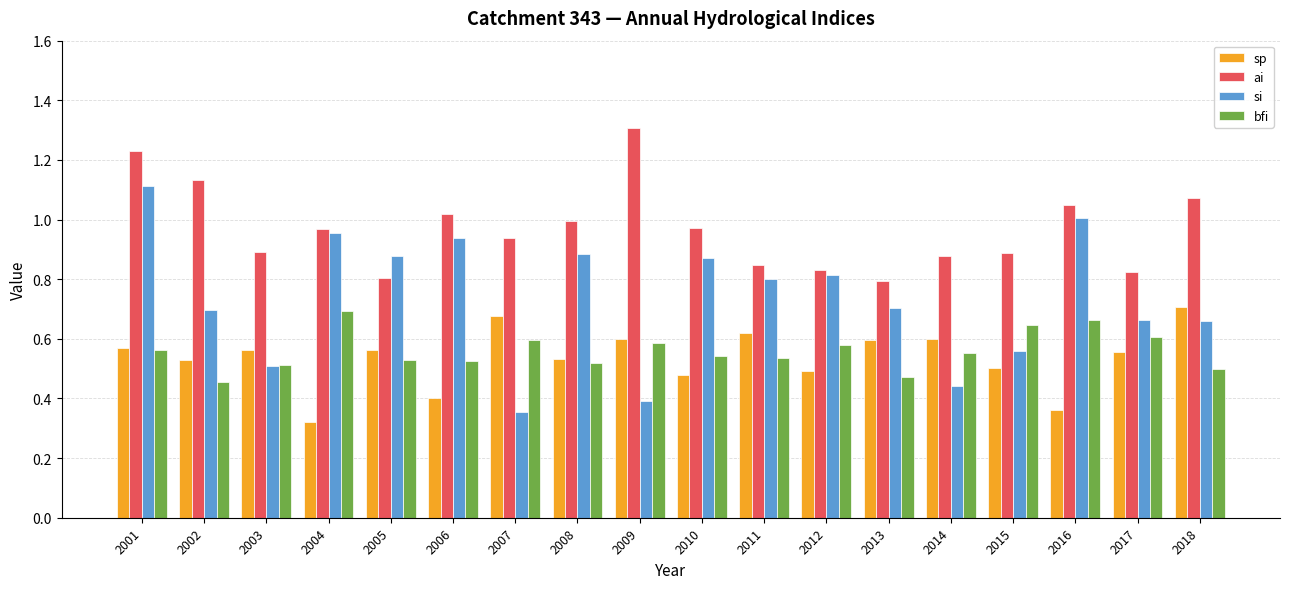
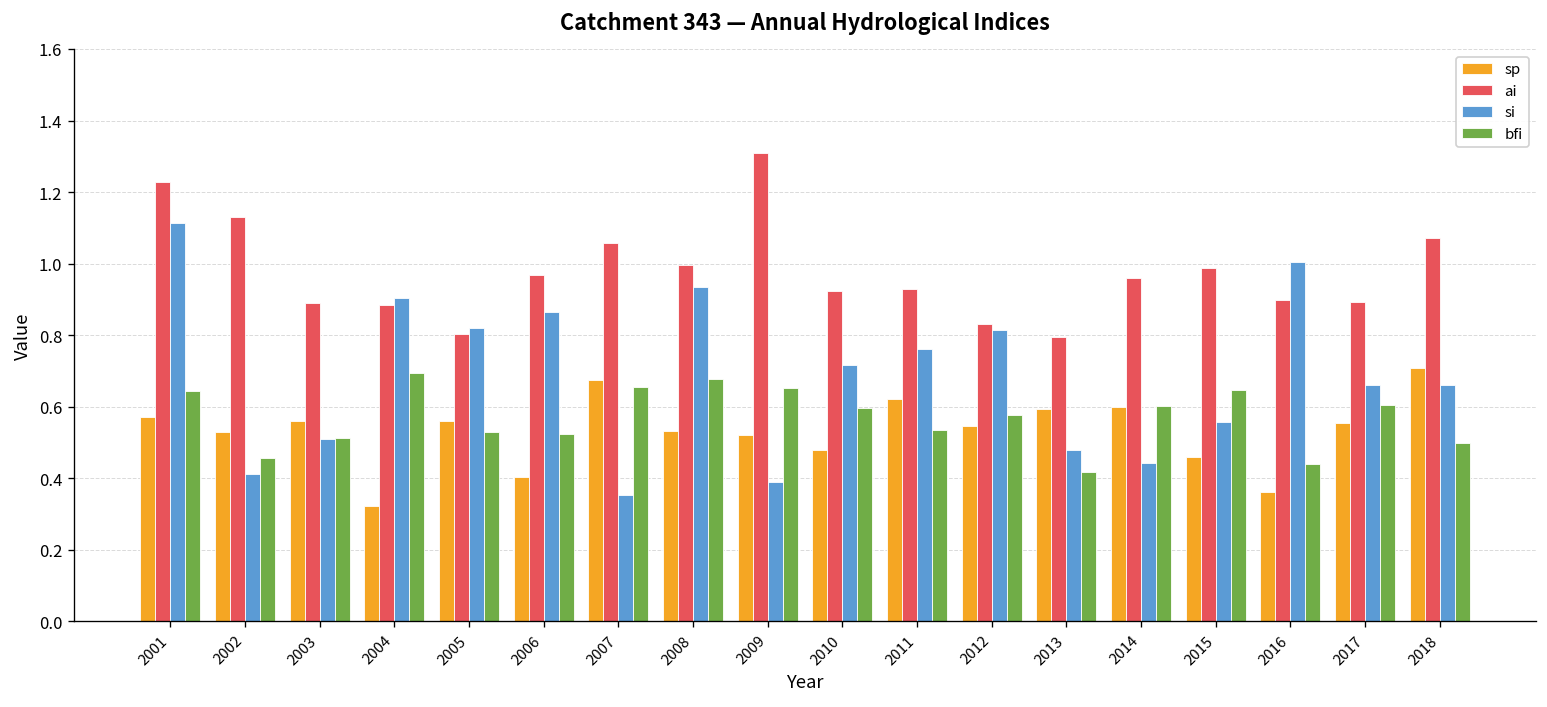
  {
    "sp": {
      "2001": 0.57,
      "2002": 0.53,
      "2003": 0.56,
      "2004": 0.32,
      "2005": 0.56,
      "2006": 0.40,
      "2007": 0.68,
      "2008": 0.53,
-     "2009": 0.60,
+     "2009": 0.52,
      "2010": 0.48,
      "2011": 0.62,
-     "2012": 0.49,
+     "2012": 0.55,
      "2013": 0.59,
      "2014": 0.60,
-     "2015": 0.50,
+     "2015": 0.46,
      "2016": 0.36,
      "2017": 0.56,
      "2018": 0.71
    },
    "ai": {
      "2001": 1.23,
      "2002": 1.13,
      "2003": 0.89,
-     "2004": 0.97,
+     "2004": 0.88,
      "2005": 0.80,
-     "2006": 1.02,
-     "2007": 0.94,
+     "2006": 0.97,
+     "2007": 1.06,
      "2008": 1.00,
      "2009": 1.31,
-     "2010": 0.97,
-     "2011": 0.85,
+     "2010": 0.92,
+     "2011": 0.93,
      "2012": 0.83,
      "2013": 0.79,
-     "2014": 0.88,
-     "2015": 0.89,
-     "2016": 1.05,
-     "2017": 0.83,
+     "2014": 0.96,
+     "2015": 0.99,
+     "2016": 0.90,
+     "2017": 0.89,
      "2018": 1.07
    },
    "si": {
      "2001": 1.11,
-     "2002": 0.70,
+     "2002": 0.41,
      "2003": 0.51,
-     "2004": 0.95,
-     "2005": 0.88,
-     "2006": 0.94,
+     "2004": 0.90,
+     "2005": 0.82,
+     "2006": 0.86,
      "2007": 0.35,
-     "2008": 0.88,
+     "2008": 0.94,
      "2009": 0.39,
-     "2010": 0.87,
-     "2011": 0.80,
+     "2010": 0.72,
+     "2011": 0.76,
      "2012": 0.81,
-     "2013": 0.70,
+     "2013": 0.48,
      "2014": 0.44,
      "2015": 0.56,
      "2016": 1.01,
      "2017": 0.66,
      "2018": 0.66
    },
    "bfi": {
-     "2001": 0.56,
+     "2001": 0.64,
      "2002": 0.46,
      "2003": 0.51,
      "2004": 0.69,
      "2005": 0.53,
      "2006": 0.53,
-     "2007": 0.60,
-     "2008": 0.52,
-     "2009": 0.59,
-     "2010": 0.54,
+     "2007": 0.66,
+     "2008": 0.68,
+     "2009": 0.65,
+     "2010": 0.60,
      "2011": 0.53,
      "2012": 0.58,
-     "2013": 0.47,
-     "2014": 0.55,
+     "2013": 0.42,
+     "2014": 0.60,
      "2015": 0.65,
-     "2016": 0.66,
+     "2016": 0.44,
      "2017": 0.60,
      "2018": 0.50
    }
  }
